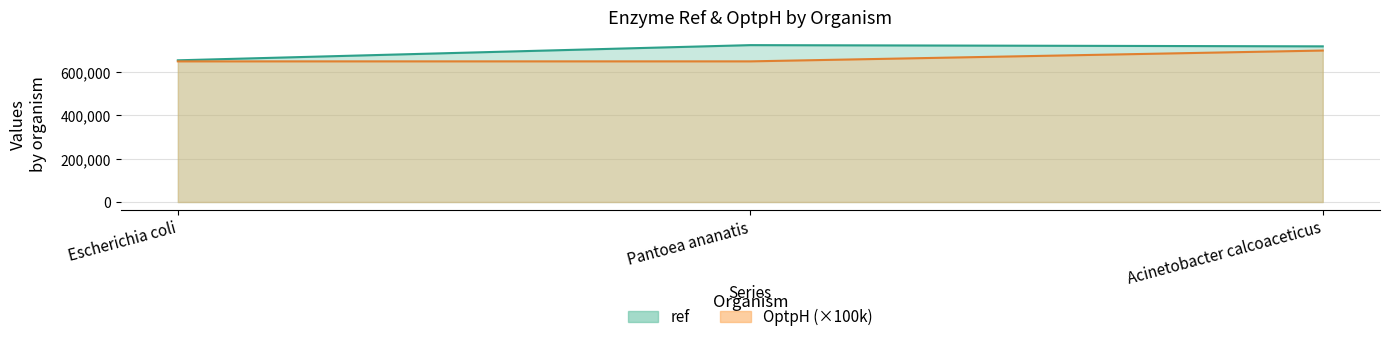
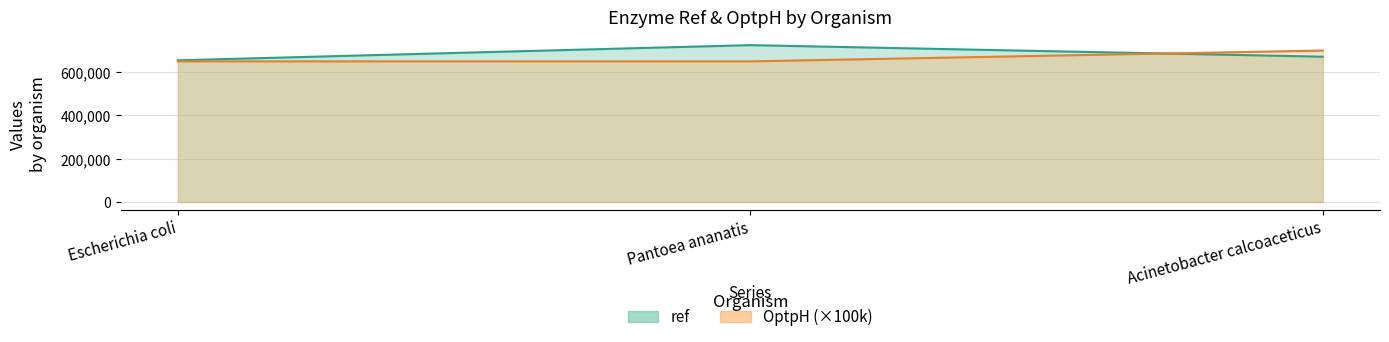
  {
    "ref": {
      "Pantoea ananatis": "730,000",
-     "Acinetobacter calcoaceticus": "720,000"
+     "Acinetobacter calcoaceticus": "670,000"
    },
    "OptpH (×100k)": {
      "Pantoea ananatis": "650,000",
      "Acinetobacter calcoaceticus": "700,000"
    }
  }
